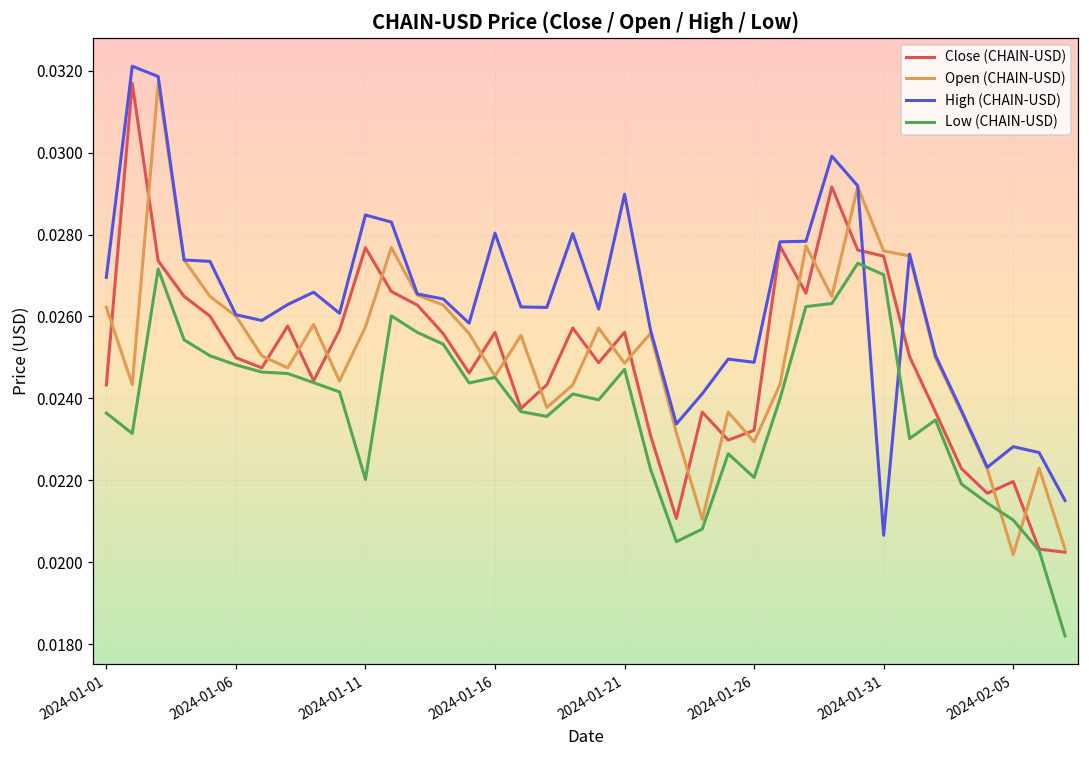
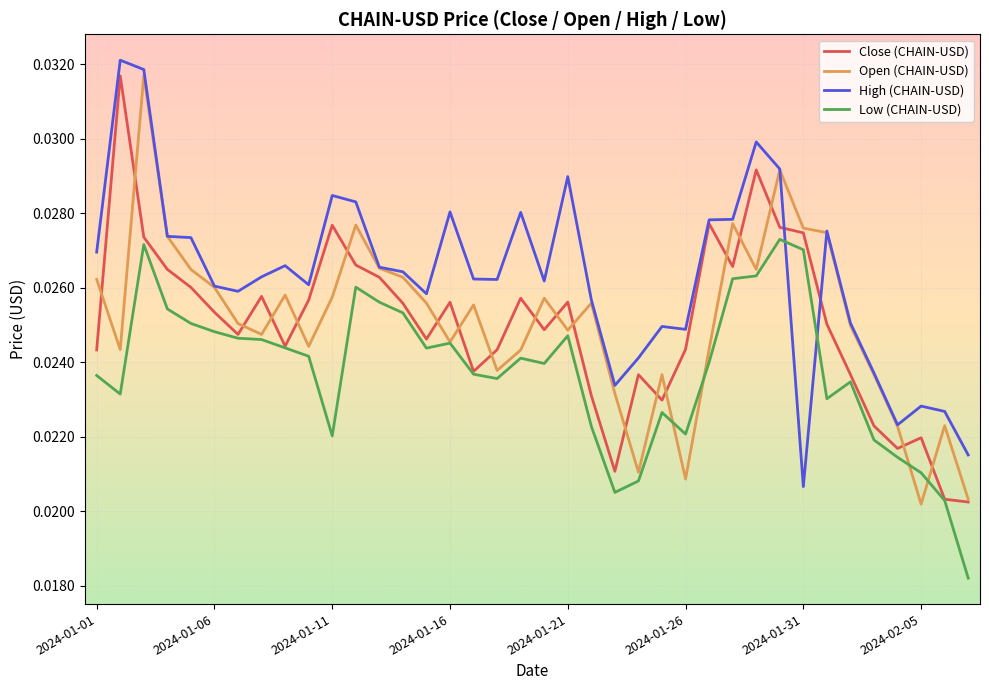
  {
    "Close (CHAIN-USD)": {
      "2024-01-01": 0.0243,
-     "2024-01-06": 0.0250,
+     "2024-01-06": 0.0253,
      "2024-01-11": 0.0277,
      "2024-01-16": 0.0256,
      "2024-01-21": 0.0256,
-     "2024-01-26": 0.0232,
+     "2024-01-26": 0.0243,
      "2024-01-31": 0.0275,
      "2024-02-05": 0.0220
    },
    "Open (CHAIN-USD)": {
      "2024-01-01": 0.0262,
      "2024-01-11": 0.0257,
      "2024-01-21": 0.0249,
-     "2024-01-26": 0.0229,
+     "2024-01-26": 0.0209,
      "2024-01-31": 0.0276,
      "2024-02-05": 0.0202
    },
    "High (CHAIN-USD)": {
      "2024-01-01": 0.0270,
      "2024-01-11": 0.0285,
      "2024-01-16": 0.0280,
      "2024-01-21": 0.0290,
      "2024-01-26": 0.0249,
      "2024-01-31": 0.0207,
      "2024-02-05": 0.0228
    },
    "Low (CHAIN-USD)": {
      "2024-01-01": 0.0236,
      "2024-01-06": 0.0248,
      "2024-01-11": 0.0220,
      "2024-01-21": 0.0247,
      "2024-01-26": 0.0221,
      "2024-01-31": 0.0270,
      "2024-02-05": 0.0210
    }
  }
